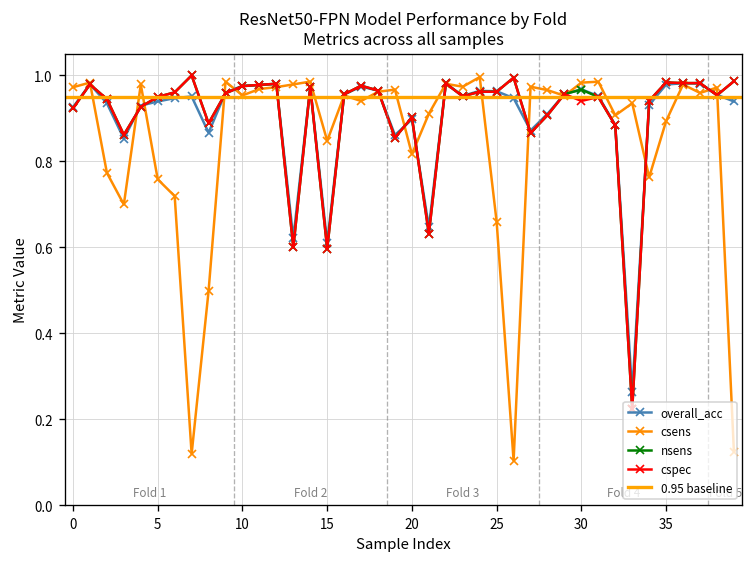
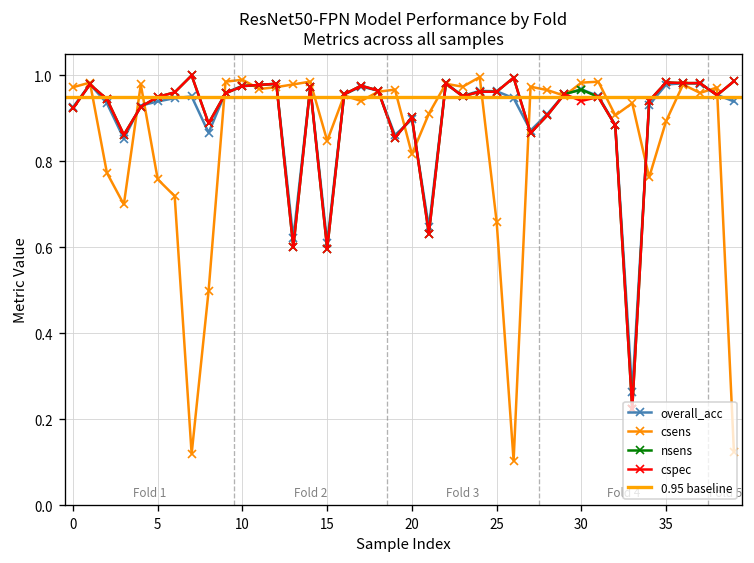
  {
    "overall_acc": {
      "5": 0.94,
      "15": 0.61
    },
    "csens": {
      "0": 0.97,
      "5": 0.76,
-     "10": 0.95,
+     "10": 0.99,
      "15": 0.85,
      "20": 0.82,
      "25": 0.66,
      "30": 0.98,
      "35": 0.89
    },
    "cspec": {
      "30": 0.94
    }
  }
